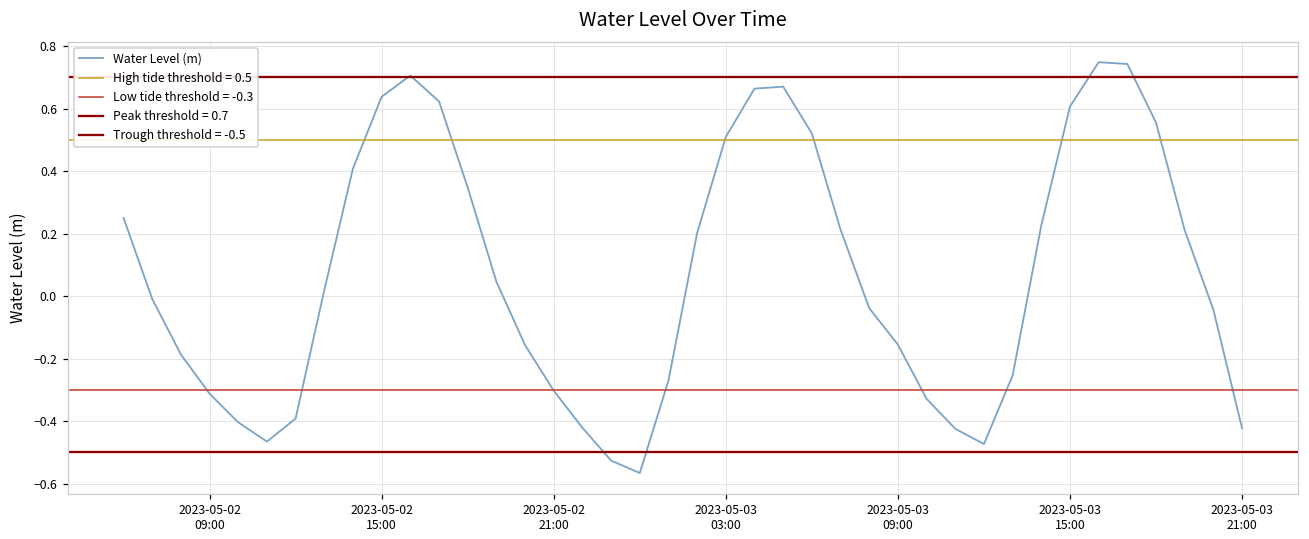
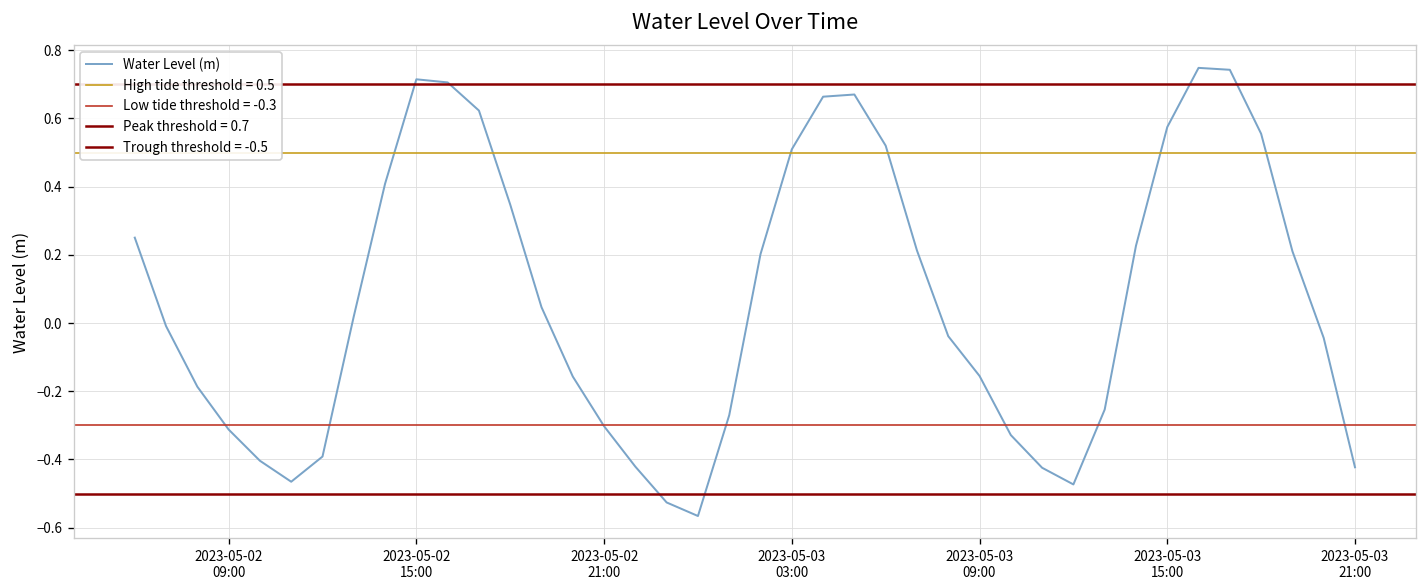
  {
    "2023-05-02 09:00": -0.31,
-   "2023-05-02 15:00": 0.64,
+   "2023-05-02 15:00": 0.71,
    "2023-05-02 21:00": -0.30,
    "2023-05-03 03:00": 0.51,
    "2023-05-03 09:00": -0.16,
-   "2023-05-03 15:00": 0.61,
+   "2023-05-03 15:00": 0.57,
    "2023-05-03 21:00": -0.42
  }
